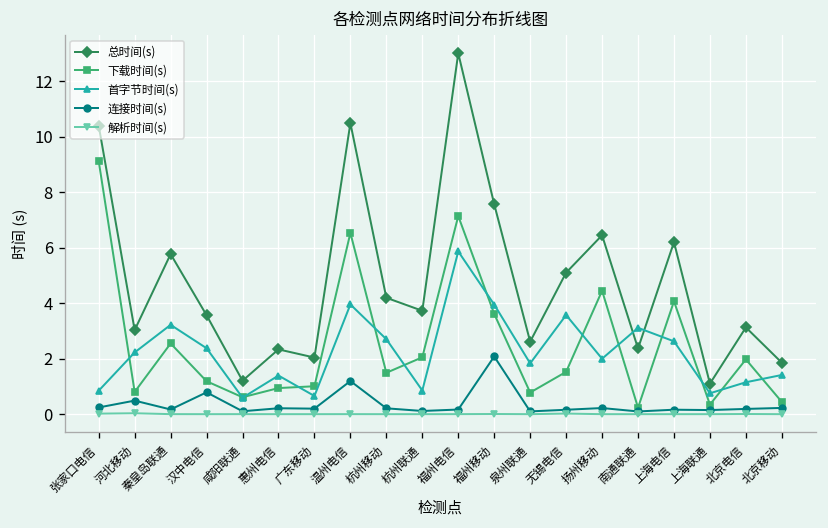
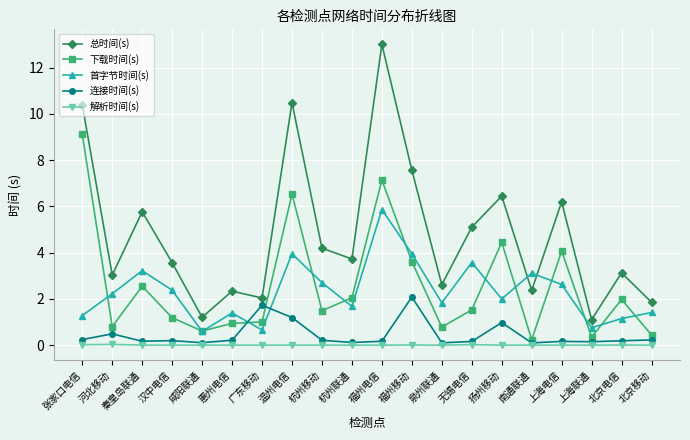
  {
    "首字节时间(s)": {
-     "张家口电信": 0.8,
+     "张家口电信": 1.3,
      "河北移动": 2.2,
      "秦皇岛联通": 3.2,
      "汉中电信": 2.4,
      "惠州电信": 1.4,
      "广东移动": 0.7,
      "温州电信": 4.0,
      "杭州移动": 2.7,
-     "杭州联通": 0.9,
+     "杭州联通": 1.7,
      "福州电信": 5.9,
      "福州移动": 4.0,
      "泉州联通": 1.8,
      "无锡电信": 3.6,
      "扬州移动": 2.0,
      "南通联通": 3.1,
      "上海电信": 2.6,
      "上海联通": 0.8,
      "北京电信": 1.2,
      "北京移动": 1.4
    },
    "连接时间(s)": {
      "张家口电信": 0.2,
      "河北移动": 0.5,
      "秦皇岛联通": 0.2,
-     "汉中电信": 0.8,
+     "汉中电信": 0.2,
      "惠州电信": 0.2,
-     "广东移动": 0.2,
+     "广东移动": 1.7,
      "温州电信": 1.2,
      "杭州移动": 0.2,
      "杭州联通": 0.1,
      "福州电信": 0.2,
      "福州移动": 2.1,
      "无锡电信": 0.2,
-     "扬州移动": 0.2,
+     "扬州移动": 1.0,
      "上海电信": 0.2,
      "上海联通": 0.2,
      "北京电信": 0.2,
      "北京移动": 0.2
    },
    "解析时间(s)": {
      "张家口电信": 0.0,
      "河北移动": 0.0,
      "秦皇岛联通": 0.0,
      "汉中电信": 0.0,
      "惠州电信": 0.0,
      "广东移动": 0.0,
      "温州电信": 0.0,
      "杭州移动": 0.0,
      "杭州联通": 0.0,
      "福州电信": 0.0,
      "福州移动": 0.0,
      "无锡电信": 0.0,
      "扬州移动": 0.0,
      "上海电信": 0.0,
      "上海联通": 0.0,
      "北京电信": 0.0,
      "北京移动": 0.0
    }
  }
